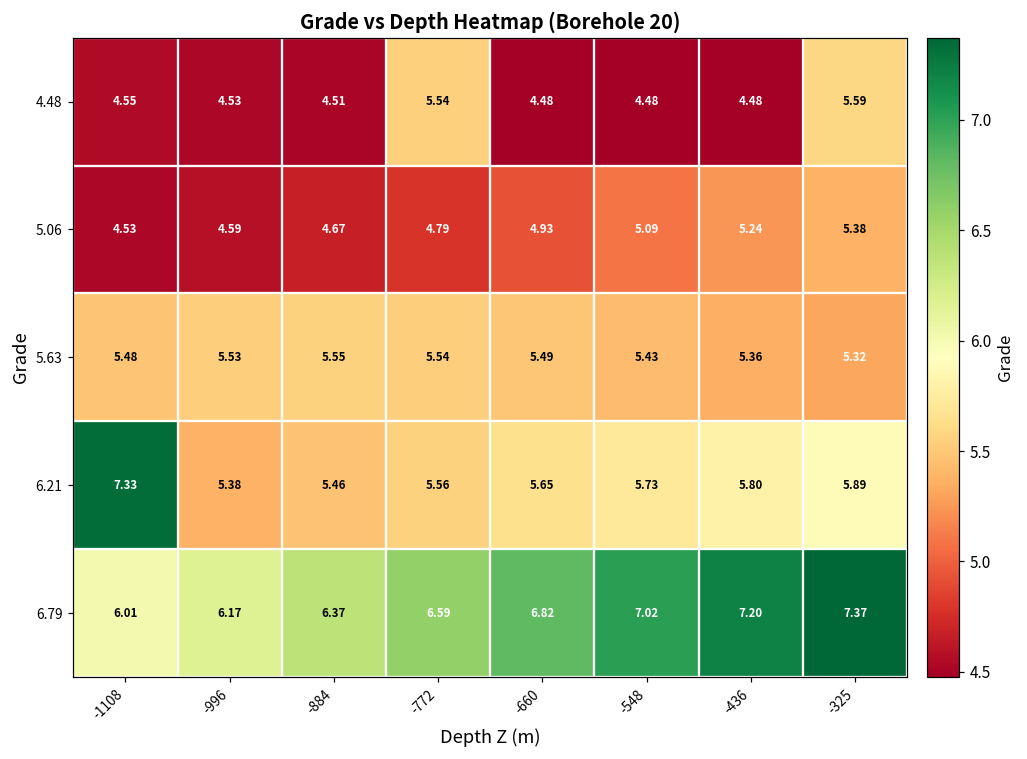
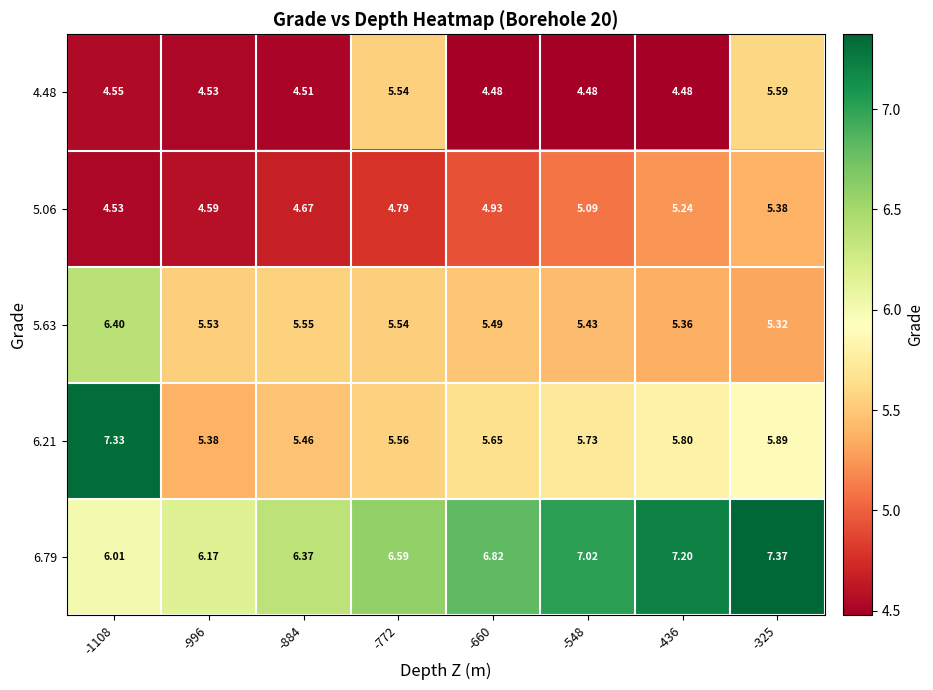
  {
    "4.48": {
      "-1108": 4.55,
      "-996": 4.53,
      "-884": 4.51,
      "-772": 5.54,
      "-660": 4.48,
      "-548": 4.48,
      "-436": 4.48,
      "-325": 5.59
    },
    "5.06": {
      "-1108": 4.53,
      "-996": 4.59,
      "-884": 4.67,
      "-772": 4.79,
      "-660": 4.93,
      "-548": 5.09,
      "-436": 5.24,
      "-325": 5.38
    },
    "5.63": {
-     "-1108": 5.48,
+     "-1108": 6.40,
      "-996": 5.53,
      "-884": 5.55,
      "-772": 5.54,
      "-660": 5.49,
      "-548": 5.43,
      "-436": 5.36,
      "-325": 5.32
    },
    "6.21": {
      "-1108": 7.33,
      "-996": 5.38,
      "-884": 5.46,
      "-772": 5.56,
      "-660": 5.65,
      "-548": 5.73,
      "-436": 5.80,
      "-325": 5.89
    },
    "6.79": {
      "-1108": 6.01,
      "-996": 6.17,
      "-884": 6.37,
      "-772": 6.59,
      "-660": 6.82,
      "-548": 7.02,
      "-436": 7.20,
      "-325": 7.37
    }
  }
